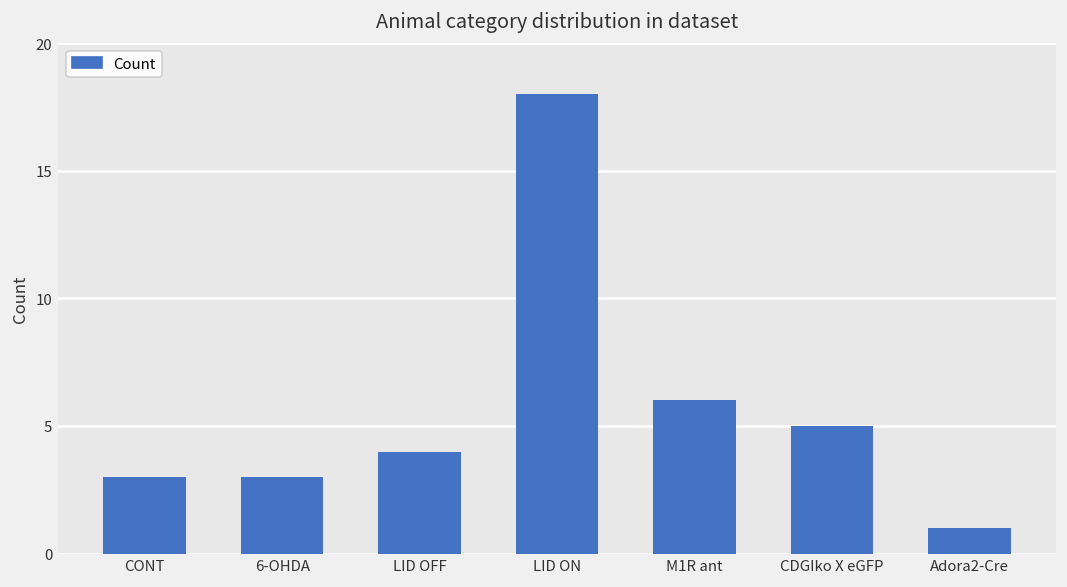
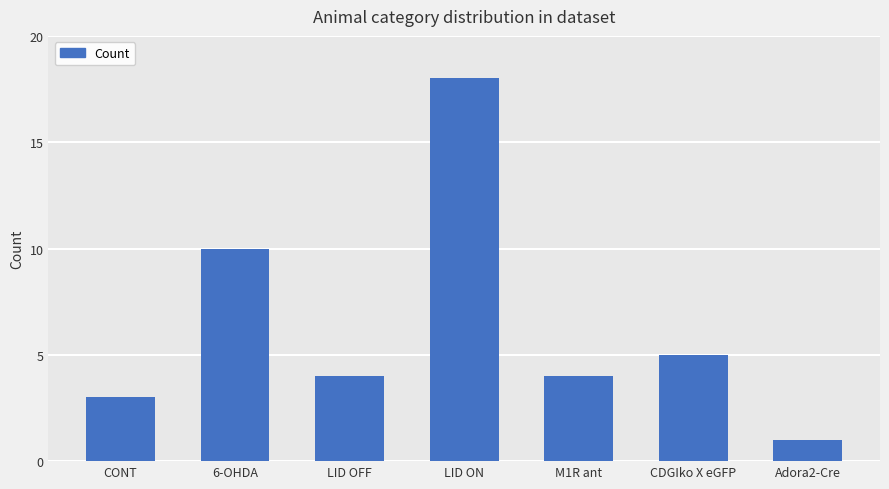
  {
    "CONT": 3,
-   "6-OHDA": 3,
+   "6-OHDA": 10,
    "LID OFF": 4,
    "LID ON": 18,
-   "M1R ant": 6,
+   "M1R ant": 4,
    "CDGIko X eGFP": 5,
    "Adora2-Cre": 1
  }
